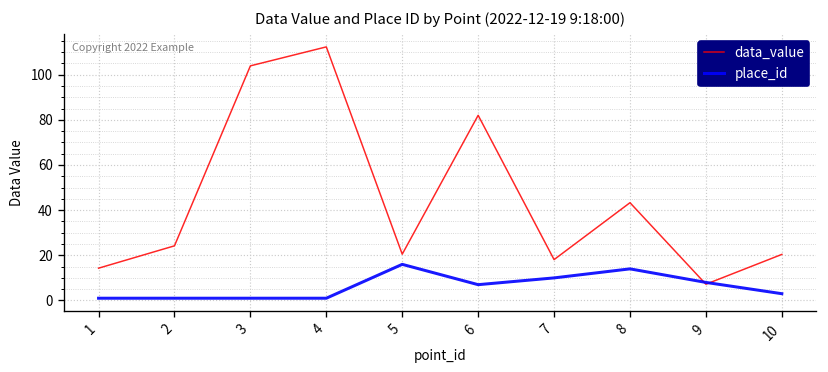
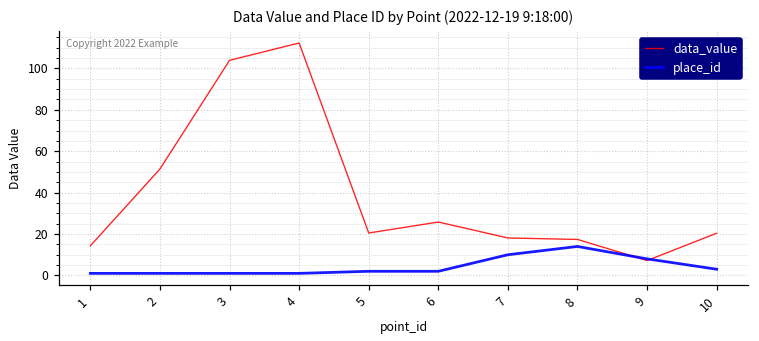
  {
    "data_value": {
      "1": 14,
-     "2": 24,
+     "2": 51,
      "3": 104,
      "4": 112,
      "5": 21,
-     "6": 82,
+     "6": 26,
      "7": 18,
-     "8": 43,
+     "8": 17,
      "10": 20
    },
    "place_id": {
      "1": 1,
      "2": 1,
      "3": 1,
      "4": 1,
-     "5": 16,
-     "6": 7,
+     "5": 2,
+     "6": 2,
      "7": 10,
      "8": 14,
      "10": 3
    }
  }
